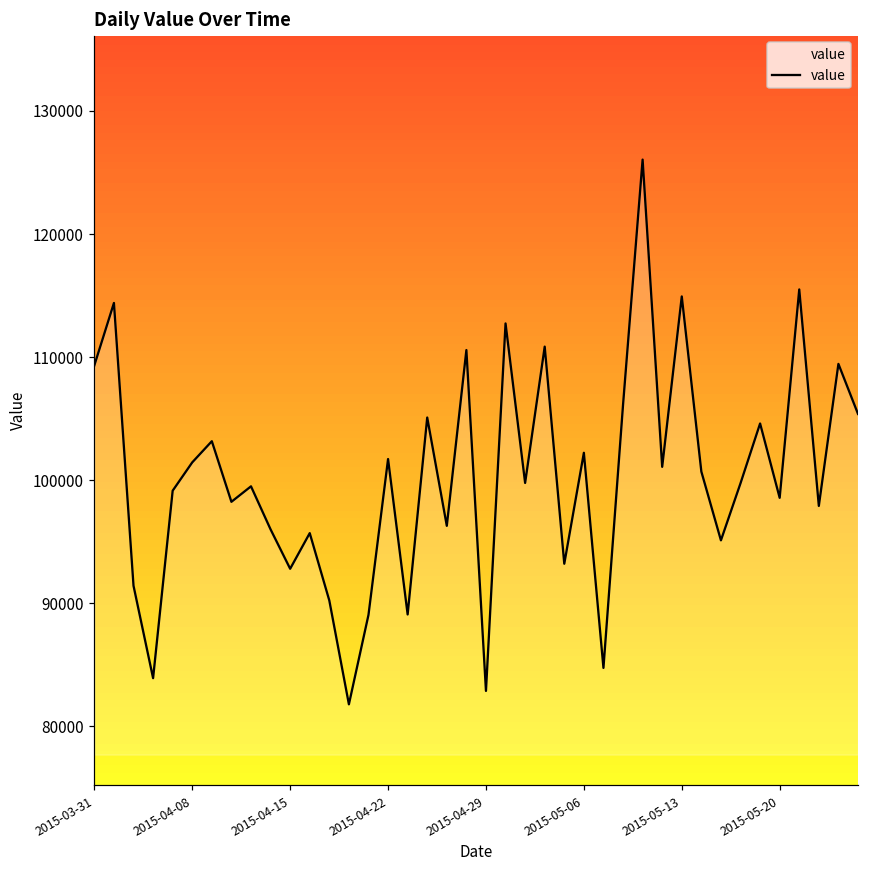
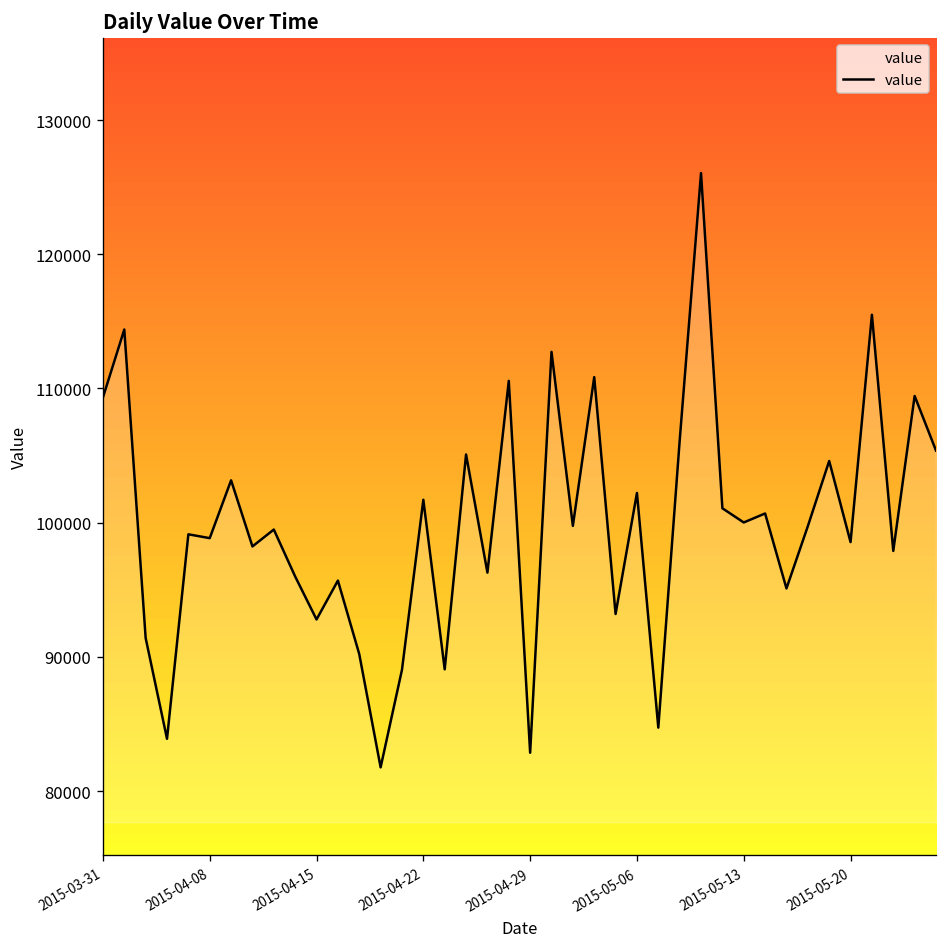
  {
    "2015-03-31": 109300,
-   "2015-04-08": 101400,
+   "2015-04-08": 98800,
    "2015-04-15": 92800,
    "2015-04-22": 101700,
    "2015-04-29": 82900,
    "2015-05-06": 102200,
-   "2015-05-13": 114900,
+   "2015-05-13": 100000,
    "2015-05-20": 98600
  }
